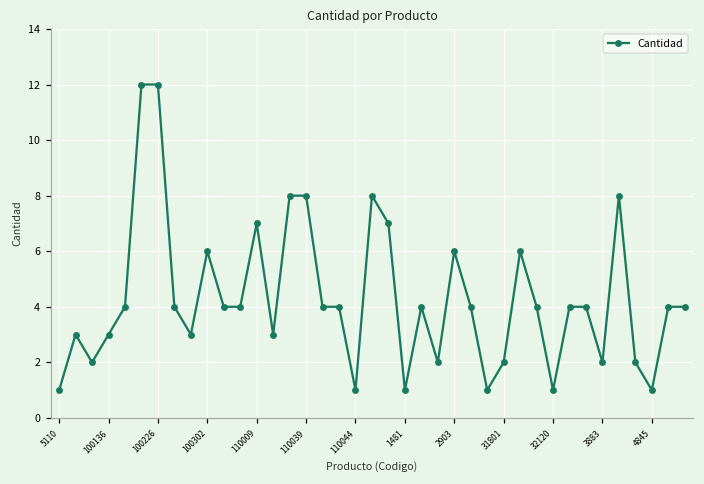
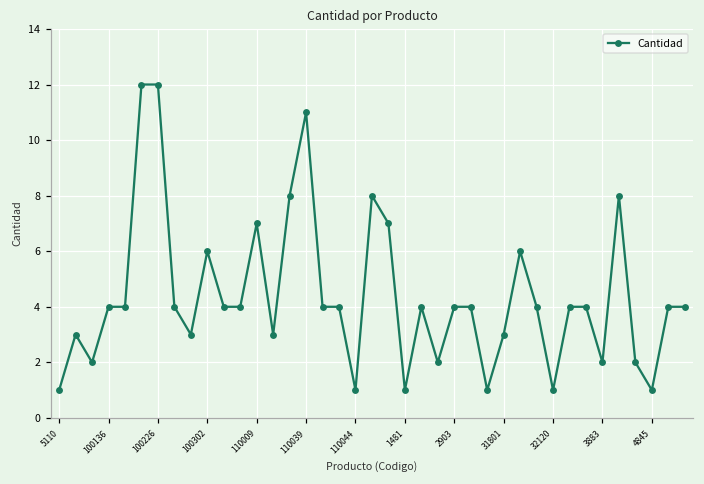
  {
    "5110": 1,
-   "100136": 3,
+   "100136": 4,
    "100226": 12,
    "100302": 6,
    "110009": 7,
-   "110039": 8,
+   "110039": 11,
    "110044": 1,
    "1481": 1,
-   "2903": 6,
-   "31801": 2,
+   "2903": 4,
+   "31801": 3,
    "32120": 1,
    "3883": 2,
    "4845": 1
  }
